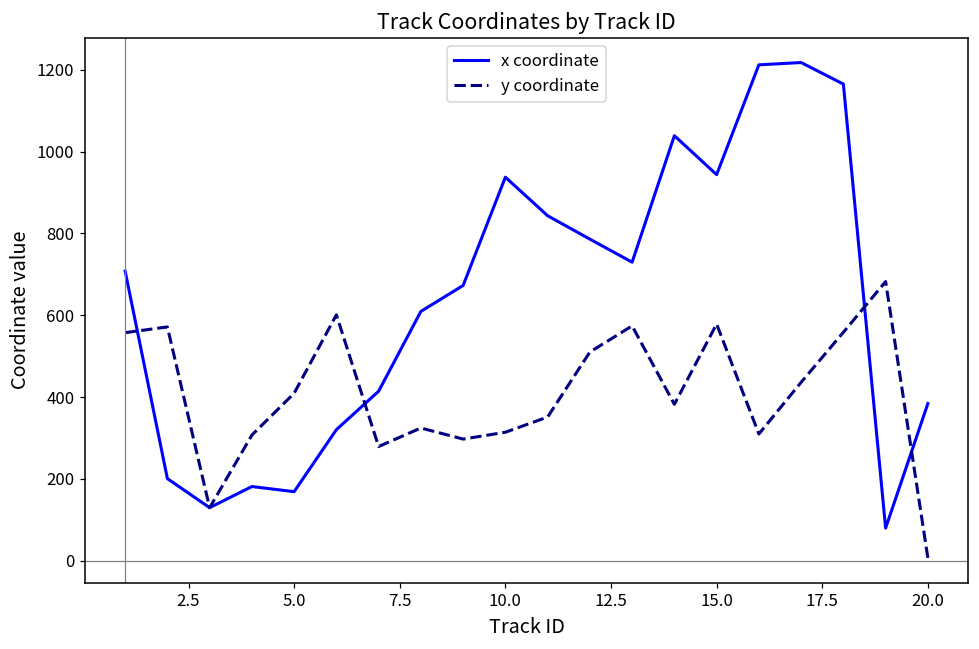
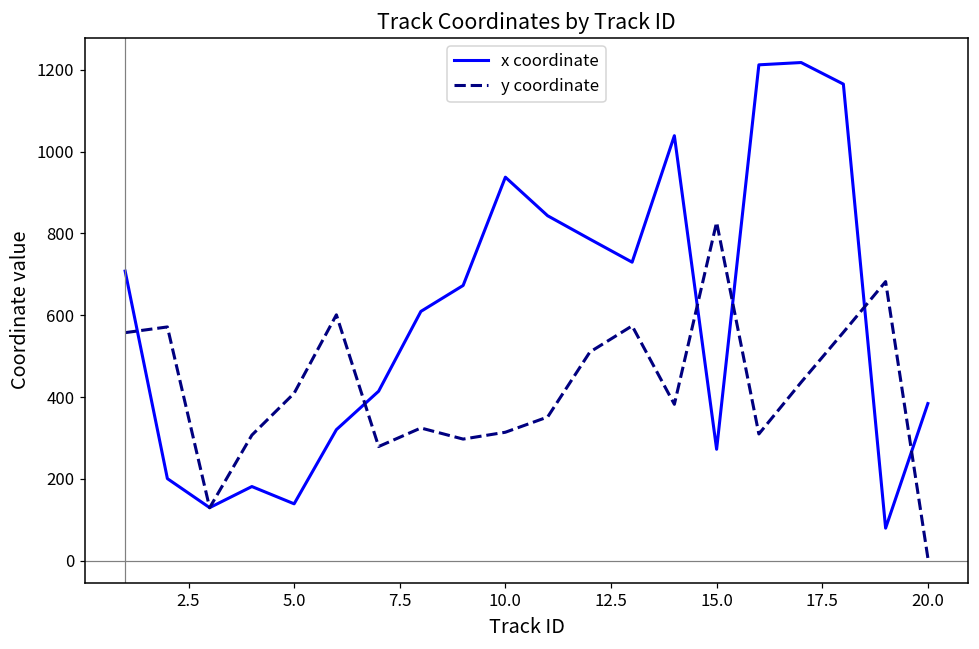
  {
    "x coordinate": {
-     "5.0": 170,
+     "5.0": 140,
      "10.0": 940,
-     "15.0": 940,
+     "15.0": 270,
      "20.0": 380
    },
    "y coordinate": {
      "5.0": 410,
      "10.0": 310,
-     "15.0": 580,
+     "15.0": 830,
      "20.0": 10
    }
  }
